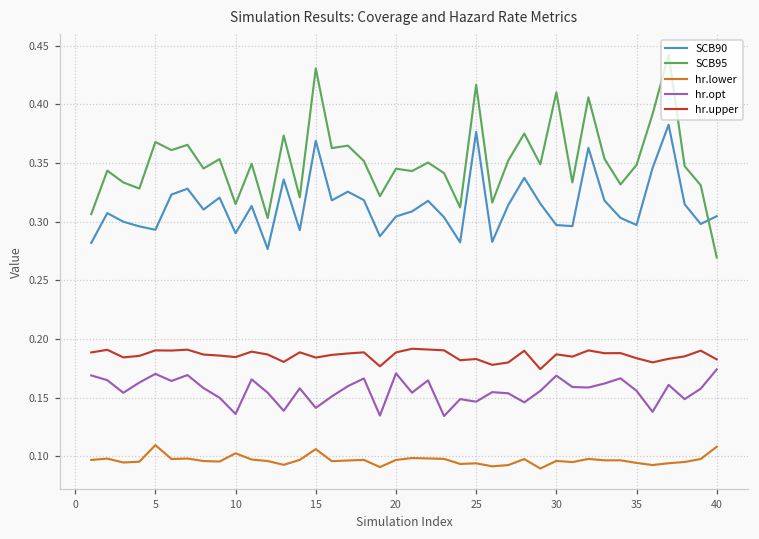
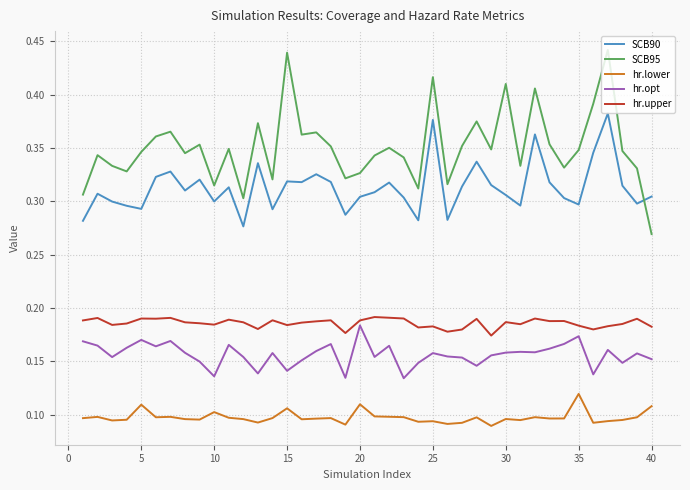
  {
    "SCB90": {
      "5": 0.293,
-     "10": 0.290,
-     "15": 0.369,
+     "10": 0.300,
+     "15": 0.319,
      "20": 0.304,
      "25": 0.376,
-     "30": 0.297,
+     "30": 0.306,
      "35": 0.297,
      "40": 0.305
    },
    "SCB95": {
-     "5": 0.368,
+     "5": 0.346,
      "10": 0.315,
-     "15": 0.431,
-     "20": 0.345,
+     "15": 0.439,
+     "20": 0.327,
      "25": 0.417,
      "30": 0.410,
      "35": 0.348,
      "40": 0.269
    },
    "hr.lower": {
      "5": 0.109,
      "10": 0.103,
      "15": 0.106,
-     "20": 0.097,
+     "20": 0.110,
      "25": 0.094,
      "30": 0.096,
-     "35": 0.094,
+     "35": 0.120,
      "40": 0.108
    },
    "hr.opt": {
      "5": 0.170,
      "10": 0.136,
      "15": 0.141,
-     "20": 0.171,
-     "25": 0.146,
-     "30": 0.169,
-     "35": 0.156,
-     "40": 0.174
+     "20": 0.184,
+     "25": 0.158,
+     "30": 0.158,
+     "35": 0.174,
+     "40": 0.152
    },
    "hr.upper": {
      "5": 0.190,
      "10": 0.184,
      "15": 0.184,
      "20": 0.188,
      "25": 0.183,
      "30": 0.187,
      "35": 0.184,
      "40": 0.183
    }
  }
